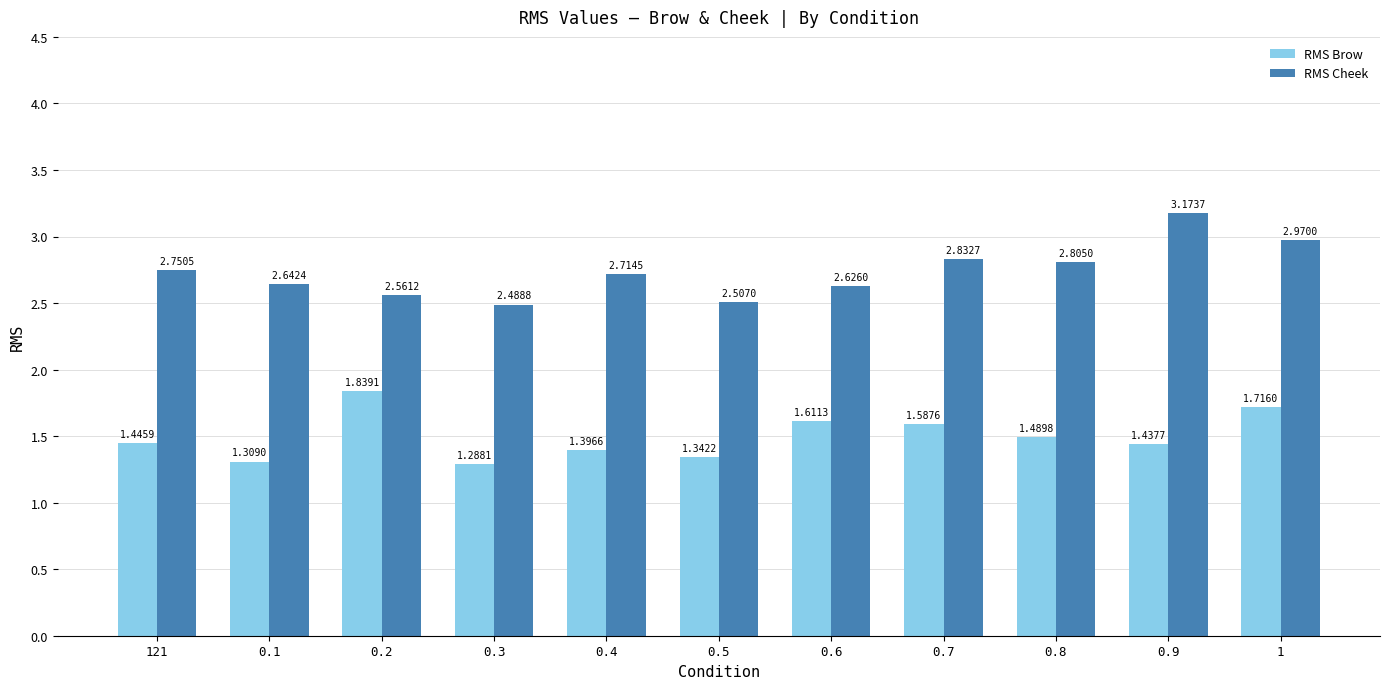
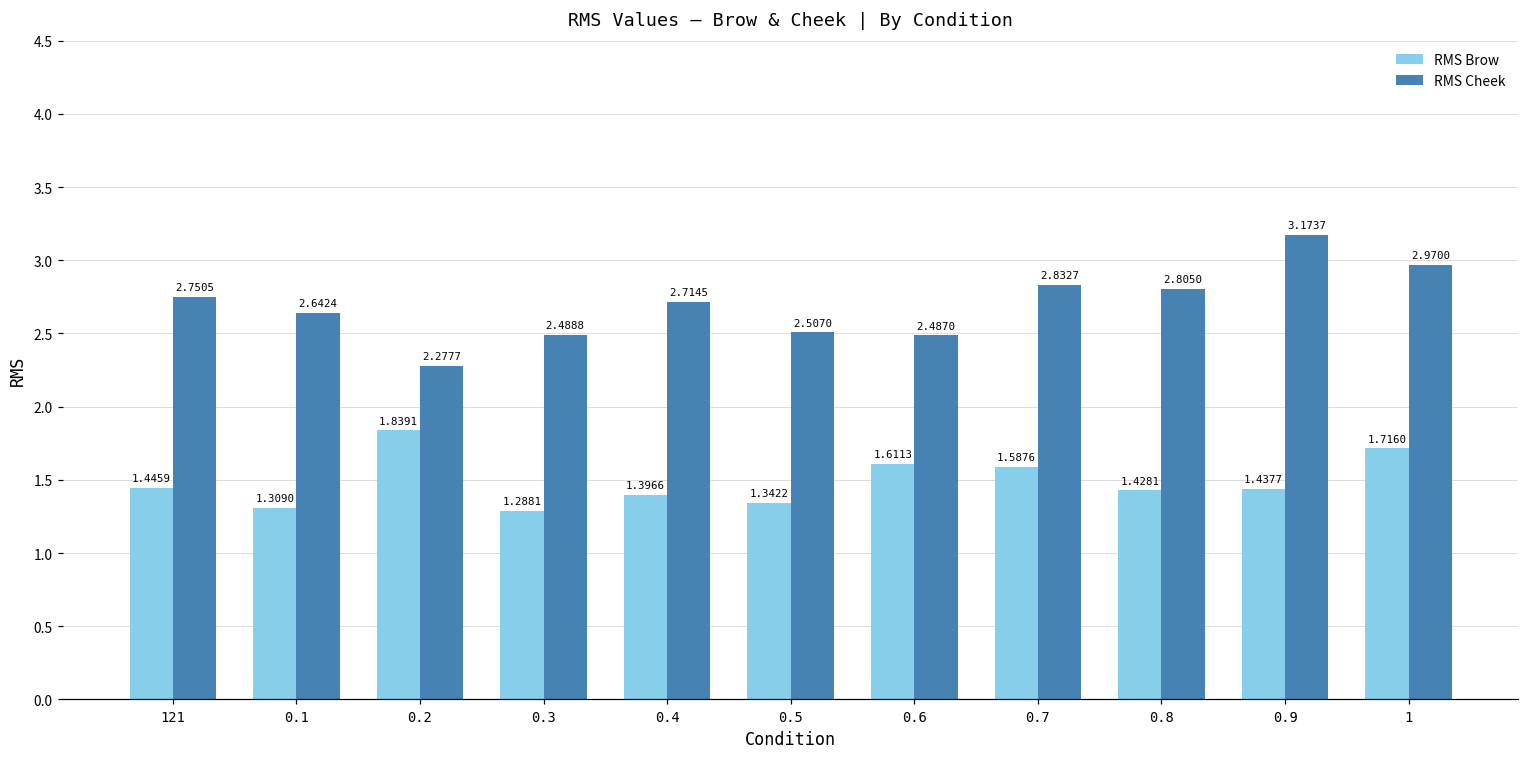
  {
    "RMS Brow": {
      "121": 1.4459,
      "0.1": 1.3090,
      "0.2": 1.8391,
      "0.3": 1.2881,
      "0.4": 1.3966,
      "0.5": 1.3422,
      "0.6": 1.6113,
      "0.7": 1.5876,
-     "0.8": 1.4898,
+     "0.8": 1.4281,
      "0.9": 1.4377,
      "1": 1.7160
    },
    "RMS Cheek": {
      "121": 2.7505,
      "0.1": 2.6424,
-     "0.2": 2.5612,
+     "0.2": 2.2777,
      "0.3": 2.4888,
      "0.4": 2.7145,
      "0.5": 2.5070,
-     "0.6": 2.6260,
+     "0.6": 2.4870,
      "0.7": 2.8327,
      "0.8": 2.8050,
      "0.9": 3.1737,
      "1": 2.9700
    }
  }
